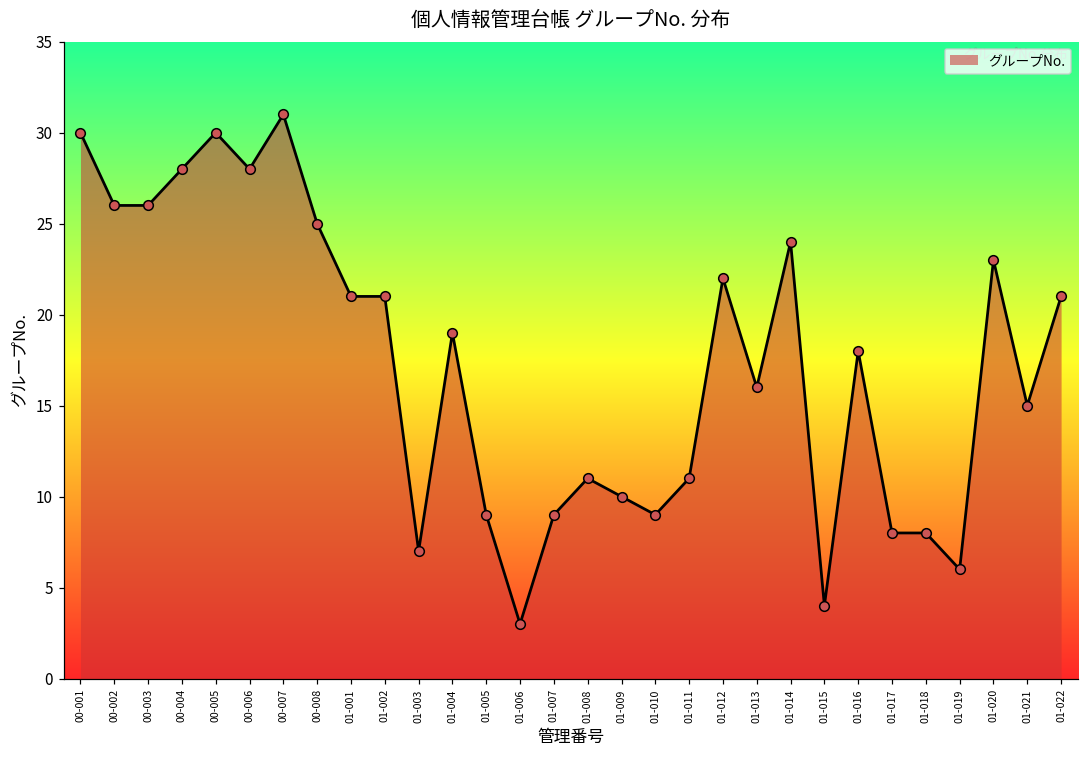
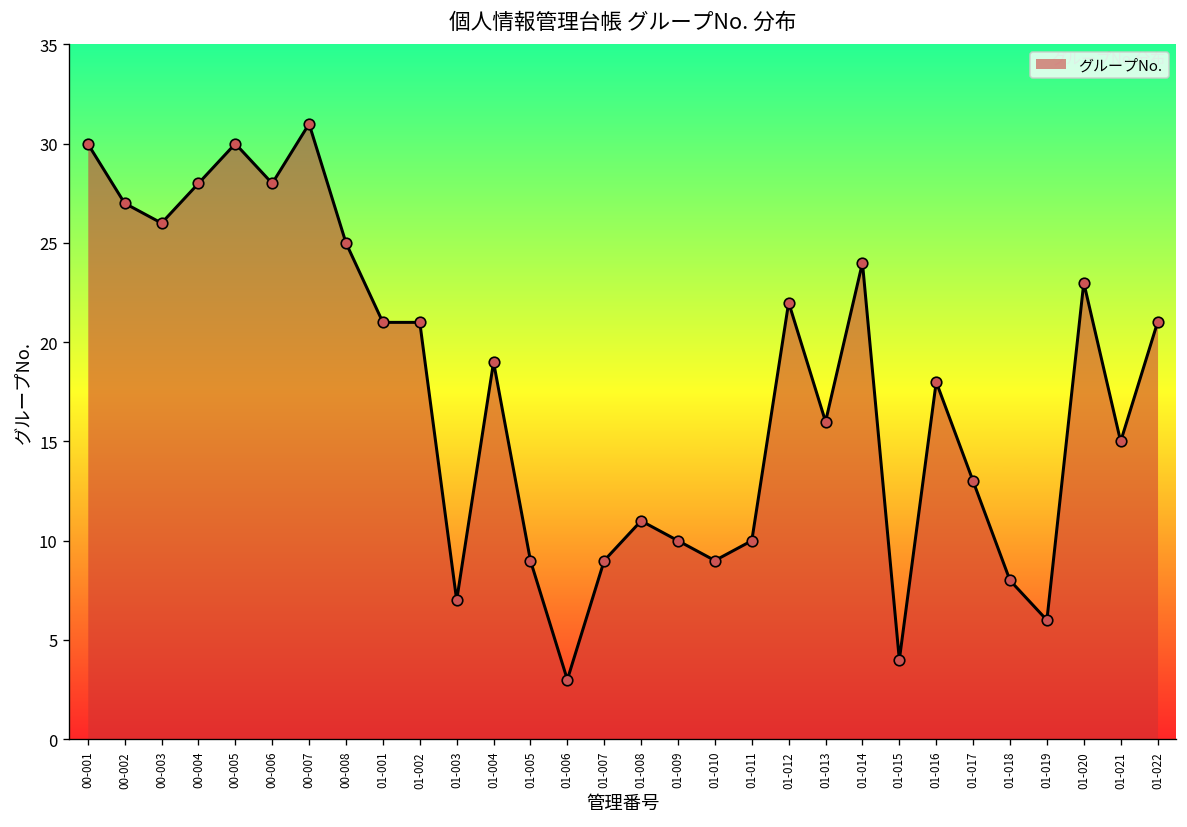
  {
    "00-001": 30,
-   "00-002": 26,
+   "00-002": 27,
    "00-003": 26,
    "00-004": 28,
    "00-005": 30,
    "00-006": 28,
    "00-007": 31,
    "00-008": 25,
    "01-001": 21,
    "01-002": 21,
    "01-003": 7,
    "01-004": 19,
    "01-005": 9,
    "01-006": 3,
    "01-007": 9,
    "01-008": 11,
    "01-009": 10,
    "01-010": 9,
-   "01-011": 11,
+   "01-011": 10,
    "01-012": 22,
    "01-013": 16,
    "01-014": 24,
    "01-015": 4,
    "01-016": 18,
-   "01-017": 8,
+   "01-017": 13,
    "01-018": 8,
    "01-019": 6,
    "01-020": 23,
    "01-021": 15,
    "01-022": 21
  }
